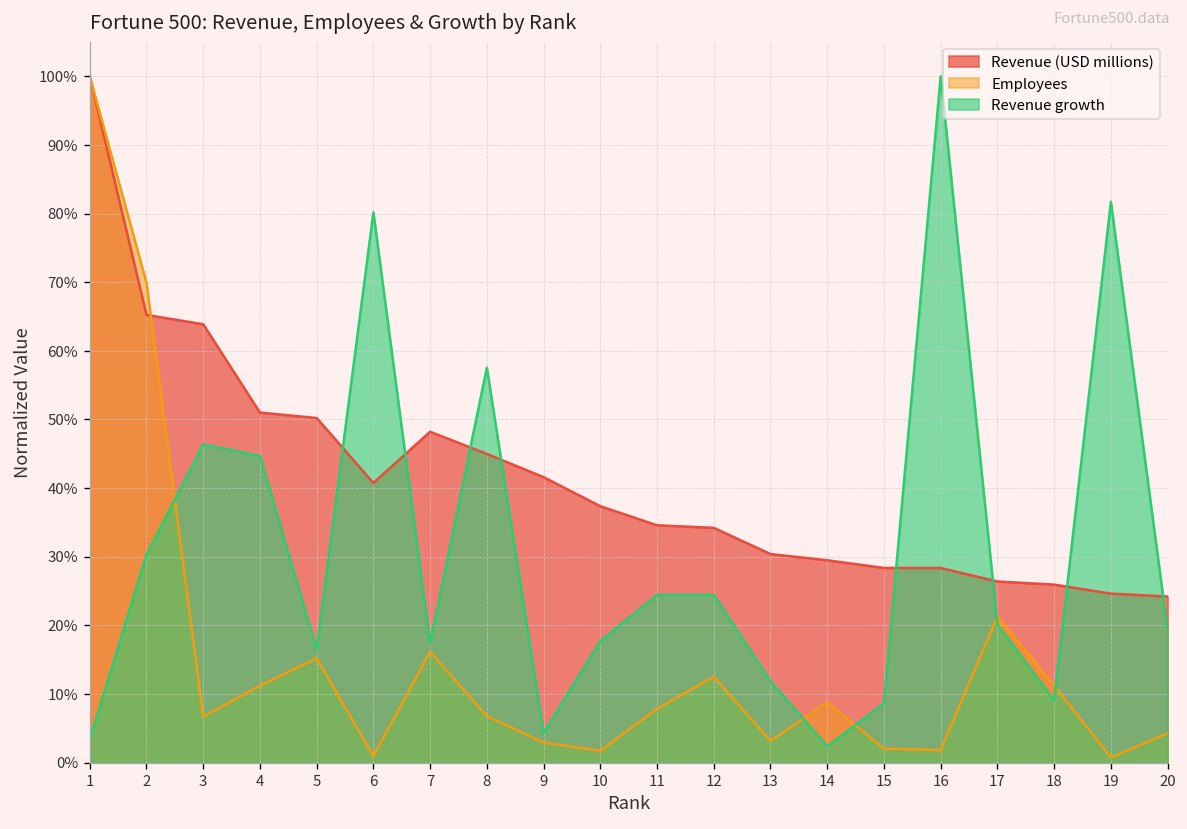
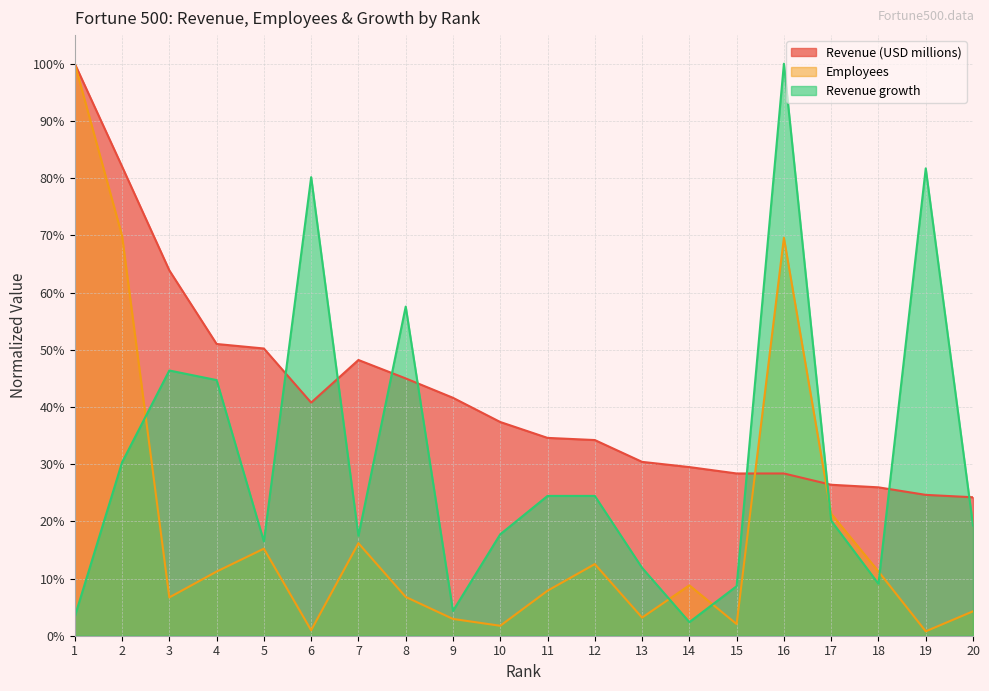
  {
    "Revenue (USD millions)": {
-     "2": "65%",
+     "2": "82%",
      "3": "64%",
      "4": "51%",
      "5": "50%",
      "6": "41%",
      "7": "48%",
      "8": "45%",
      "9": "42%",
      "10": "37%",
      "11": "35%",
      "12": "34%",
      "13": "30%",
      "14": "29%",
      "15": "28%",
      "16": "28%",
      "17": "26%",
      "18": "26%",
      "19": "25%",
      "20": "24%"
    },
    "Employees": {
      "2": "70%",
      "3": "7%",
      "4": "11%",
      "5": "15%",
      "6": "1%",
      "7": "16%",
      "8": "7%",
      "9": "3%",
      "10": "2%",
      "11": "8%",
      "12": "13%",
      "13": "3%",
      "14": "9%",
      "15": "2%",
-     "16": "2%",
+     "16": "70%",
      "17": "21%",
      "18": "11%",
      "19": "1%",
      "20": "4%"
    },
    "Revenue growth": {
      "1": "3%",
      "2": "30%",
      "3": "46%",
      "4": "45%",
      "5": "16%",
      "6": "80%",
      "7": "17%",
      "8": "58%",
      "9": "4%",
      "10": "18%",
      "11": "24%",
      "12": "24%",
      "13": "12%",
      "14": "2%",
      "15": "9%",
      "16": "100%",
      "17": "20%",
      "18": "9%",
      "19": "82%",
      "20": "19%"
    }
  }
